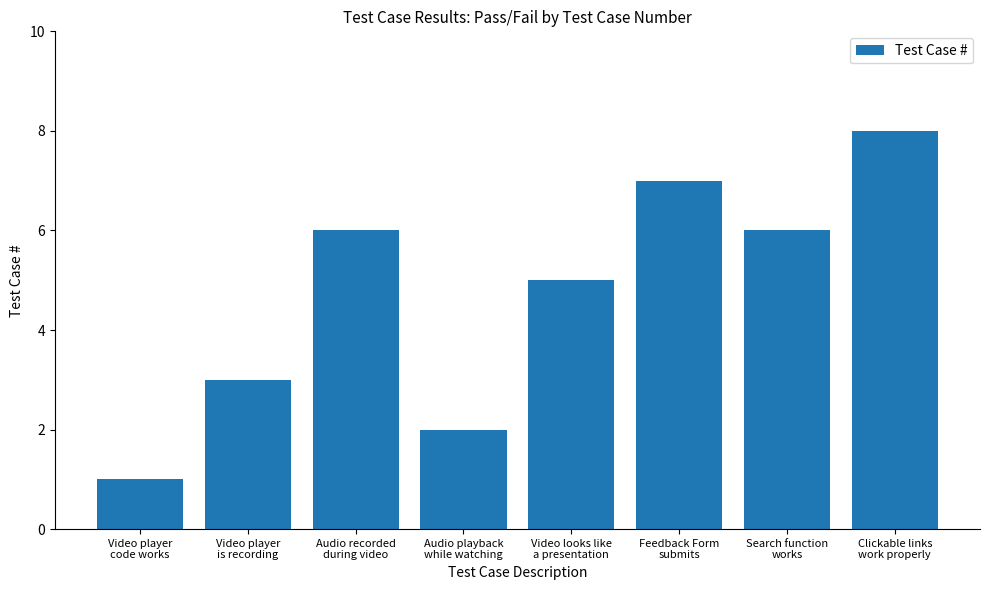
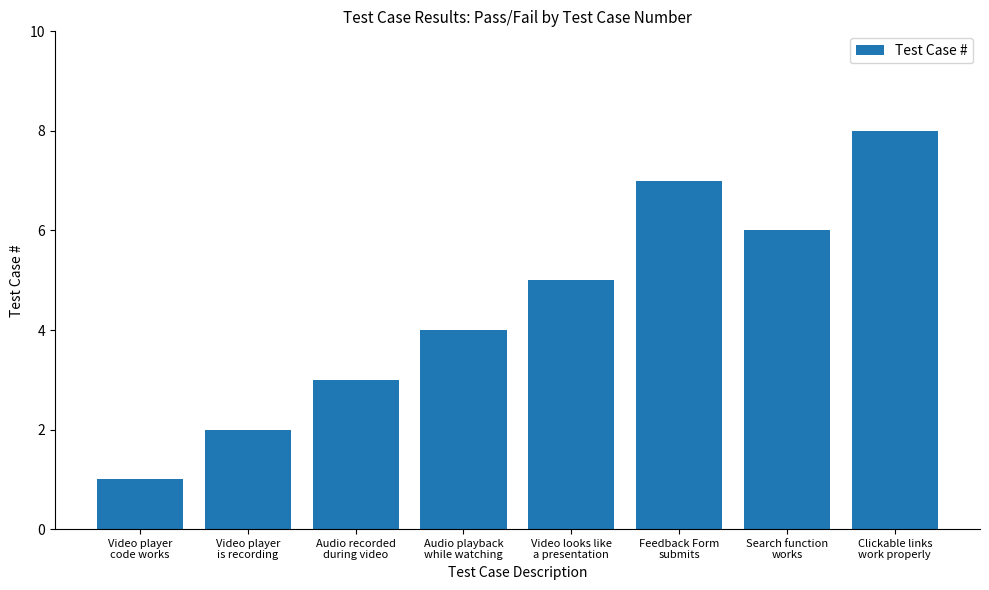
  {
    "Video player code works": 1,
-   "Video player is recording": 3,
-   "Audio recorded during video": 6,
-   "Audio playback while watching": 2,
+   "Video player is recording": 2,
+   "Audio recorded during video": 3,
+   "Audio playback while watching": 4,
    "Video looks like a presentation": 5,
    "Feedback Form submits": 7,
    "Search function works": 6,
    "Clickable links work properly": 8
  }
